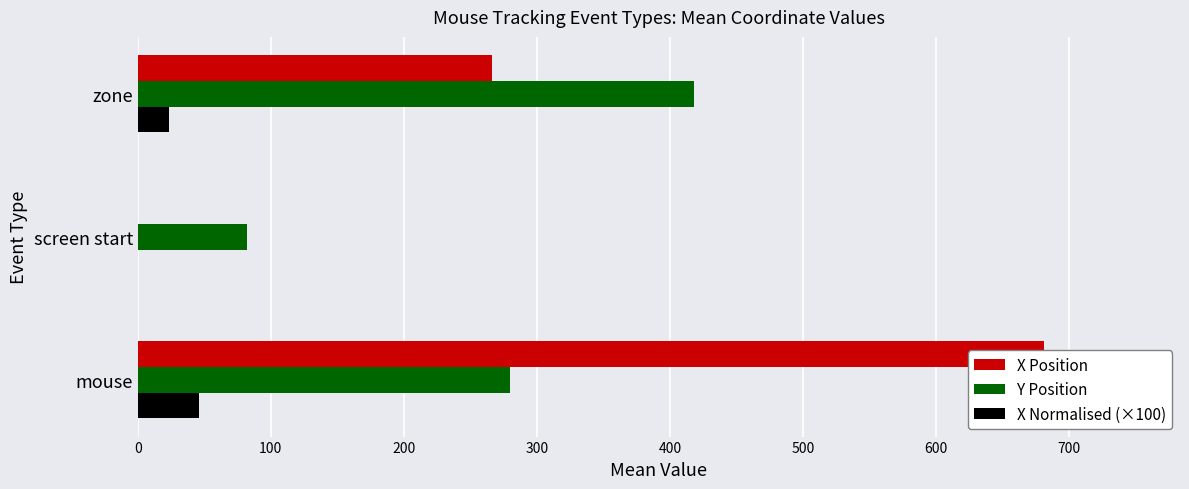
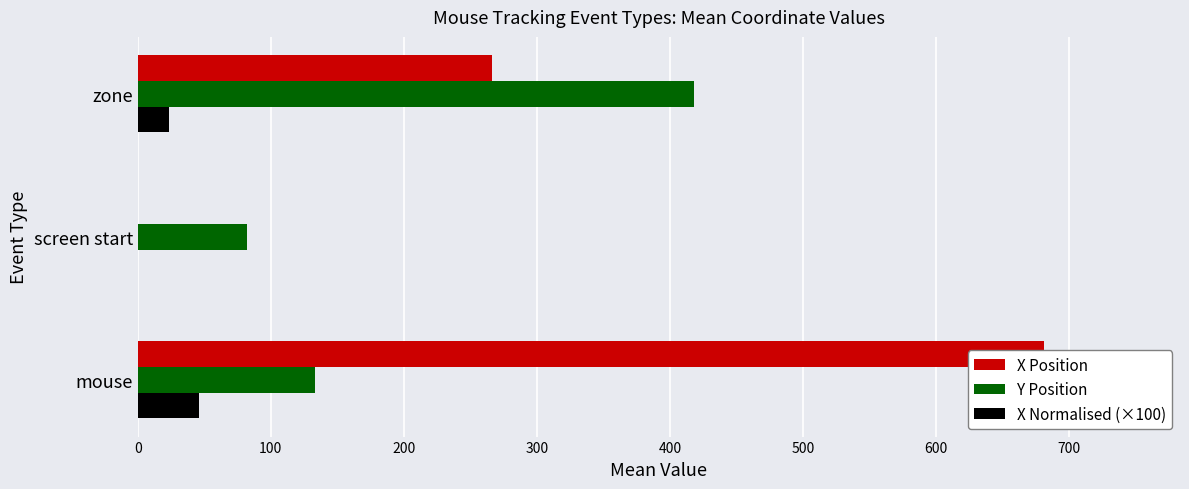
  {
    "X Position": {
      "zone": 266,
      "screen start": 0
    },
    "Y Position": {
      "zone": 418,
      "screen start": 82,
-     "mouse": 280
+     "mouse": 133
    },
    "X Normalised (×100)": {
      "zone": 24,
      "screen start": 0,
      "mouse": 46
    }
  }
